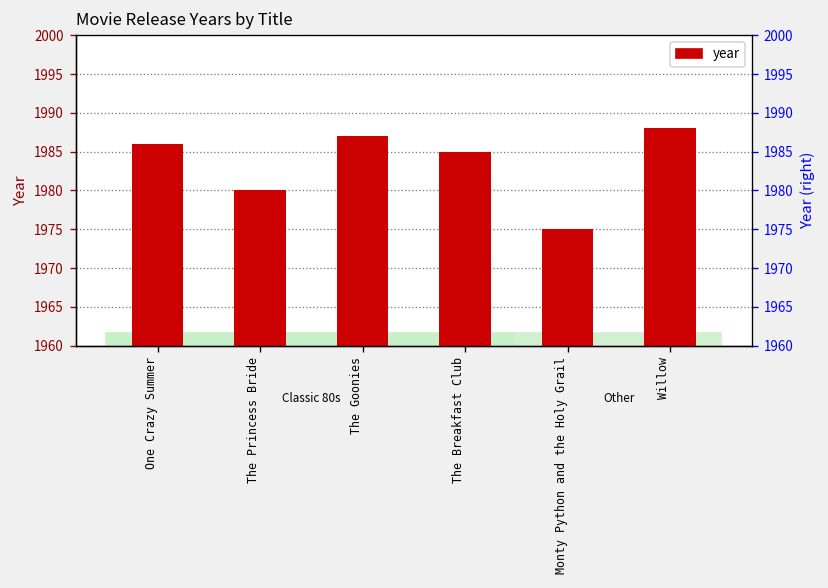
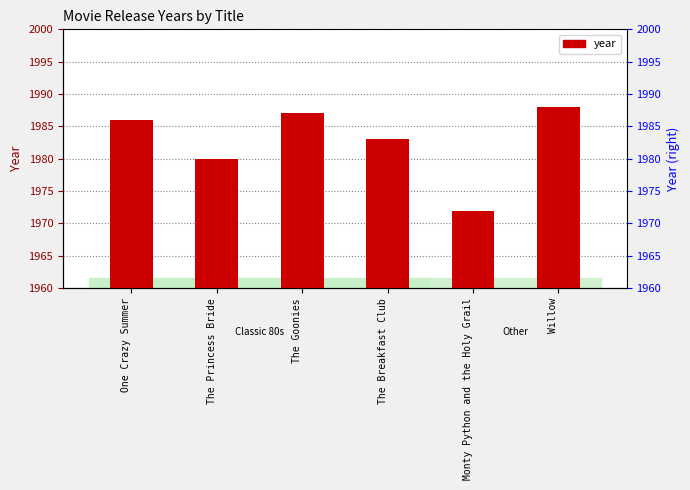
  {
    "One Crazy Summer": 1986,
    "The Princess Bride": 1980,
    "The Goonies": 1987,
-   "The Breakfast Club": 1985,
-   "Monty Python and the Holy Grail": 1975,
+   "The Breakfast Club": 1983,
+   "Monty Python and the Holy Grail": 1972,
    "Willow": 1988
  }
